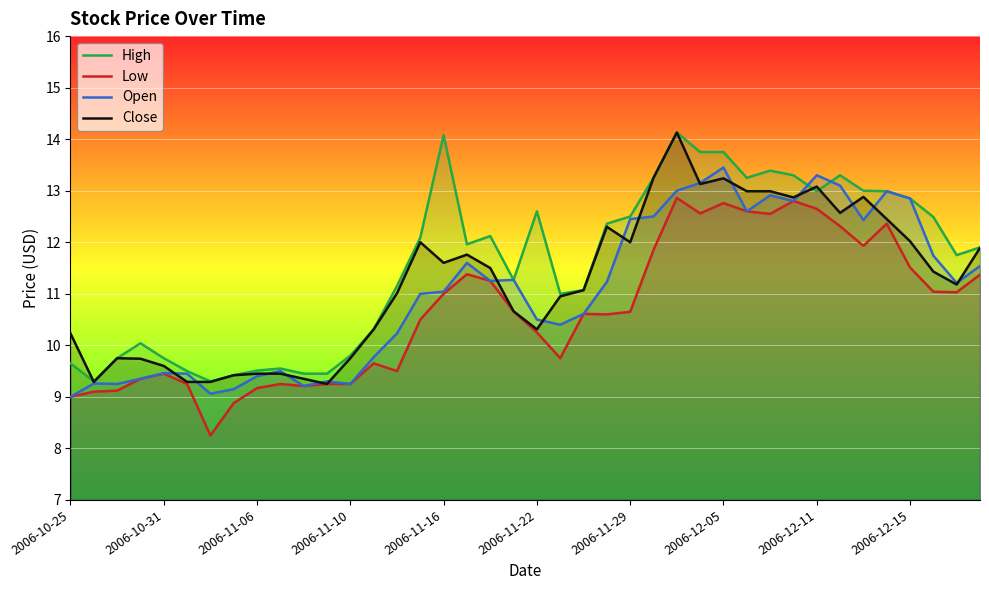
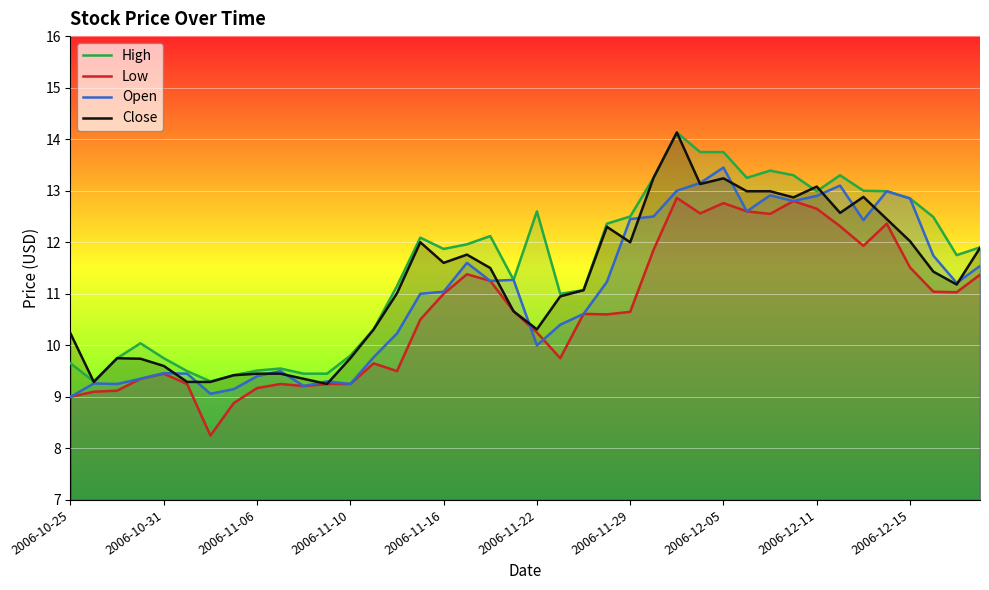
  {
    "High": {
      "2006-10-25": 9.7,
      "2006-10-31": 9.8,
      "2006-11-06": 9.5,
      "2006-11-10": 9.8,
-     "2006-11-16": 14.1,
+     "2006-11-16": 11.9,
      "2006-11-22": 12.6,
      "2006-11-29": 12.5,
      "2006-12-05": 13.8,
      "2006-12-11": 13.0
    },
    "Low": {
      "2006-11-06": 9.2,
      "2006-11-22": 10.3,
      "2006-11-29": 10.7,
      "2006-12-05": 12.8,
      "2006-12-11": 12.7,
      "2006-12-15": 11.5
    },
    "Open": {
-     "2006-11-22": 10.5,
+     "2006-11-22": 10.0,
      "2006-11-29": 12.5,
      "2006-12-05": 13.5,
-     "2006-12-11": 13.3
+     "2006-12-11": 12.9
    },
    "Close": {
      "2006-10-25": 10.2,
      "2006-10-31": 9.6,
      "2006-11-10": 9.8,
      "2006-11-16": 11.6,
      "2006-11-22": 10.3,
      "2006-11-29": 12.0,
      "2006-12-05": 13.2,
      "2006-12-11": 13.1,
      "2006-12-15": 12.0
    }
  }
